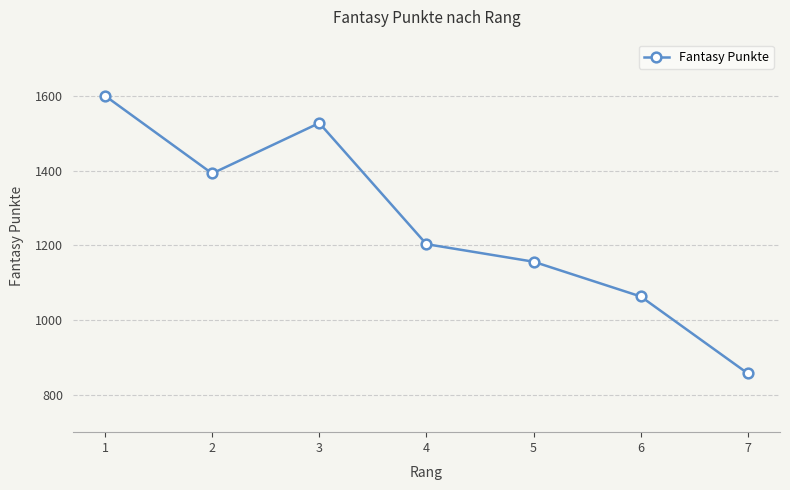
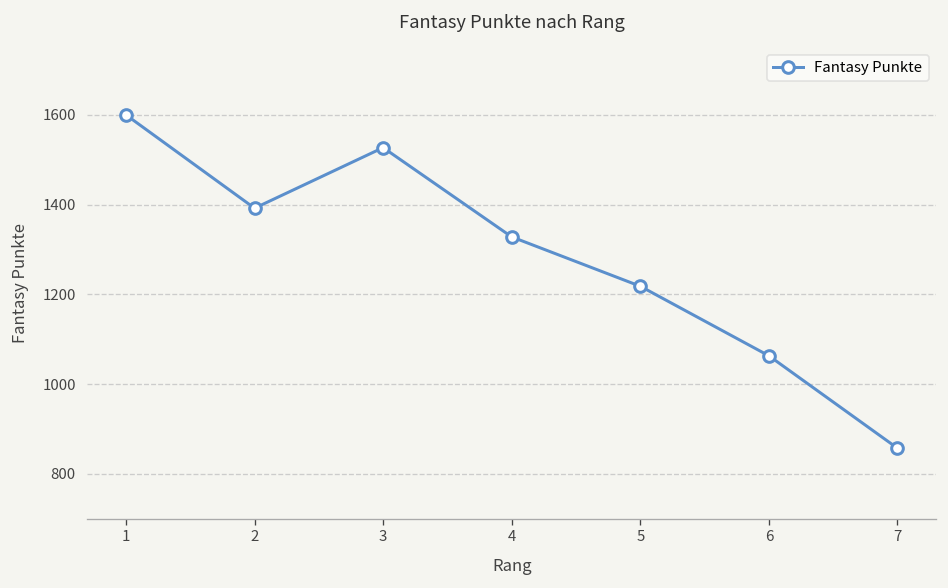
  {
    "1": 1600,
    "2": 1390,
    "3": 1530,
-   "4": 1200,
-   "5": 1160,
+   "4": 1330,
+   "5": 1220,
    "6": 1060,
    "7": 860
  }
